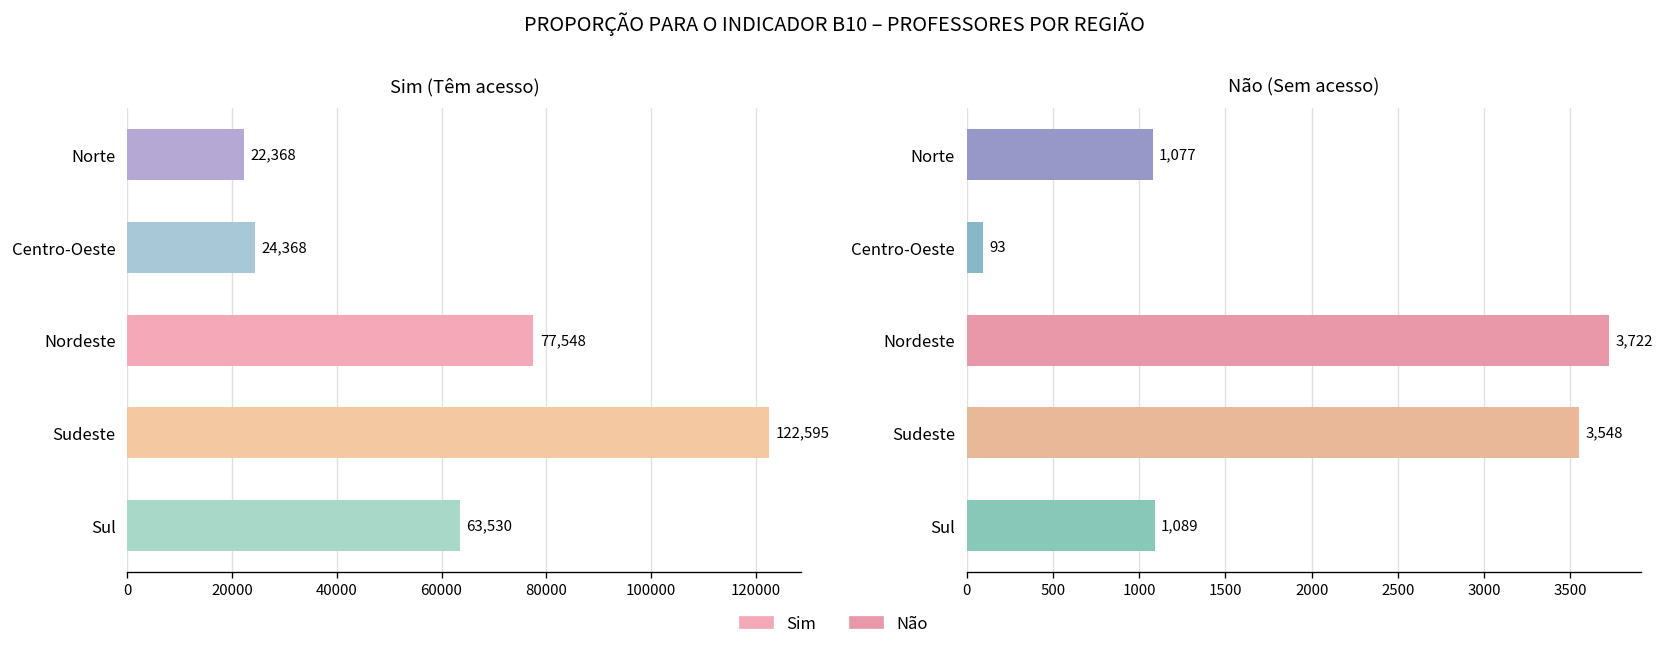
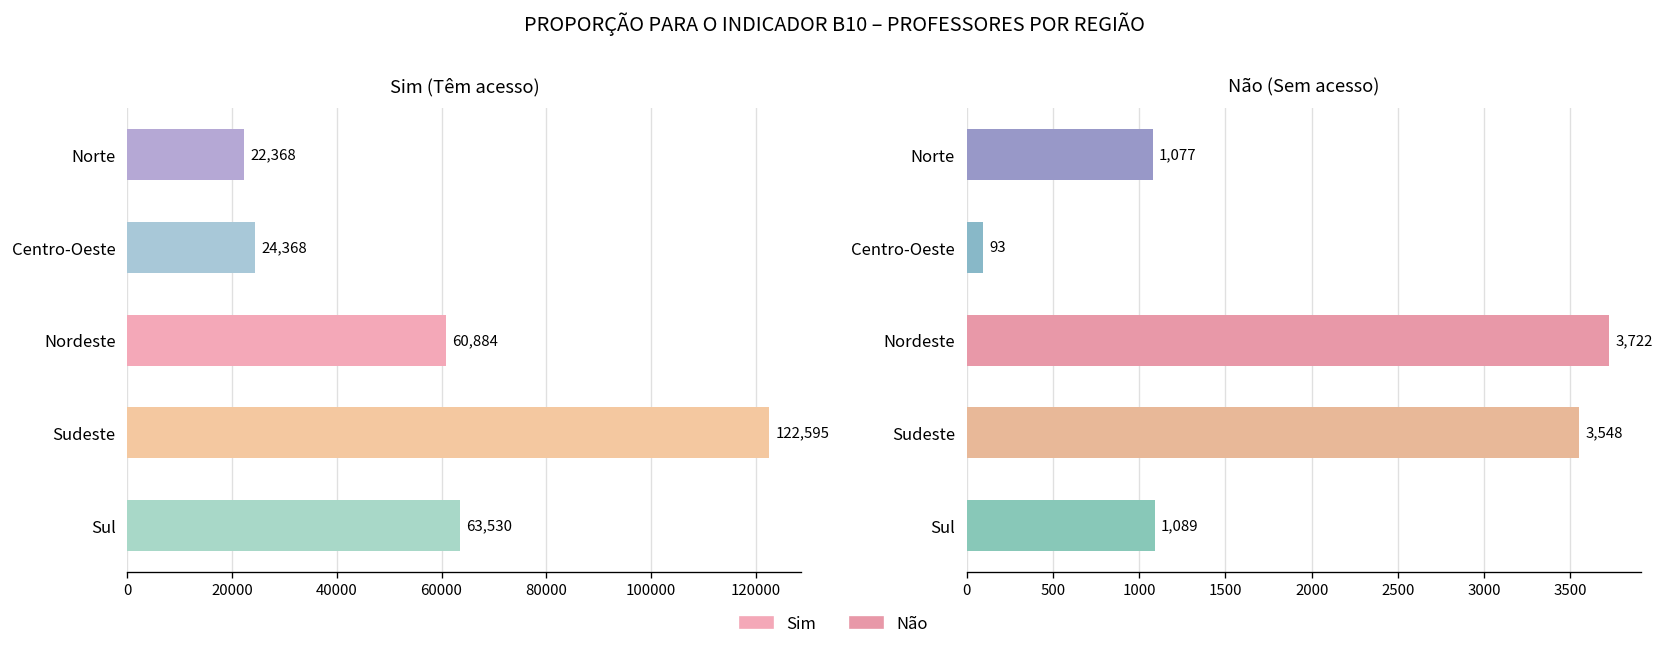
  {
    "Sim (Têm acesso)": {
      "Norte": "22,368",
      "Centro-Oeste": "24,368",
-     "Nordeste": "77,548",
+     "Nordeste": "60,884",
      "Sudeste": "122,595",
      "Sul": "63,530"
    },
    "Não (Sem acesso)": {
      "Norte": "1,077",
      "Centro-Oeste": "93",
      "Nordeste": "3,722",
      "Sudeste": "3,548",
      "Sul": "1,089"
    }
  }
